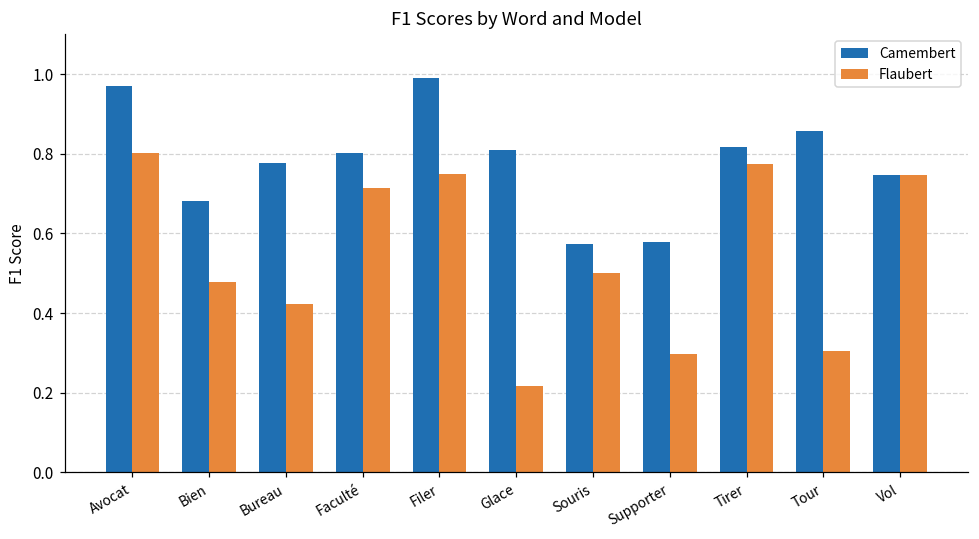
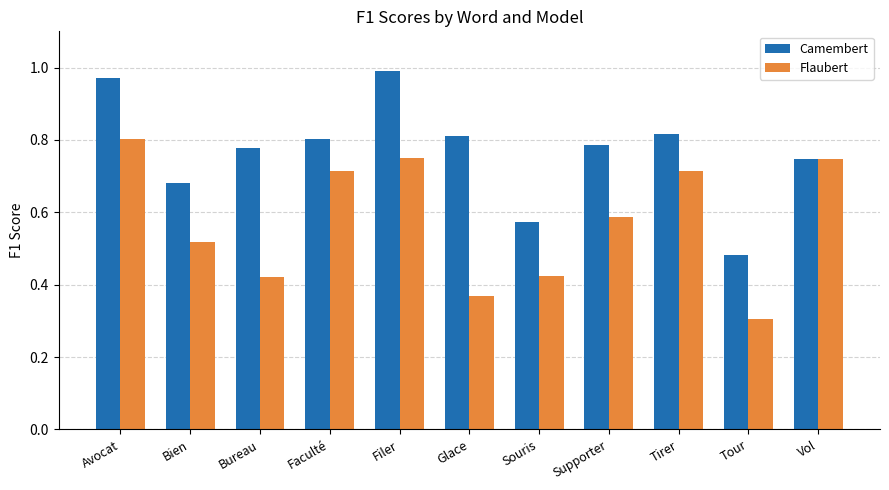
  {
    "Camembert": {
      "Avocat": 0.97,
      "Bien": 0.68,
      "Bureau": 0.78,
      "Faculté": 0.80,
      "Filer": 0.99,
      "Glace": 0.81,
      "Souris": 0.57,
-     "Supporter": 0.58,
+     "Supporter": 0.79,
      "Tirer": 0.82,
-     "Tour": 0.86,
+     "Tour": 0.48,
      "Vol": 0.75
    },
    "Flaubert": {
      "Avocat": 0.80,
-     "Bien": 0.48,
+     "Bien": 0.52,
      "Bureau": 0.42,
      "Faculté": 0.71,
      "Filer": 0.75,
-     "Glace": 0.22,
-     "Souris": 0.50,
-     "Supporter": 0.30,
-     "Tirer": 0.77,
+     "Glace": 0.37,
+     "Souris": 0.42,
+     "Supporter": 0.59,
+     "Tirer": 0.72,
      "Tour": 0.30,
      "Vol": 0.75
    }
  }
